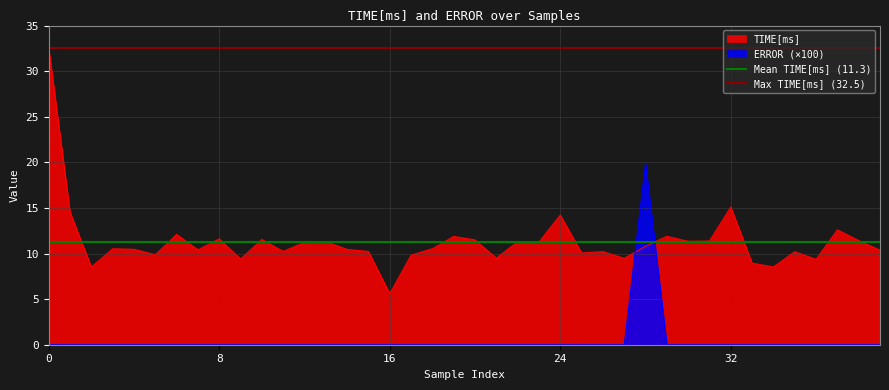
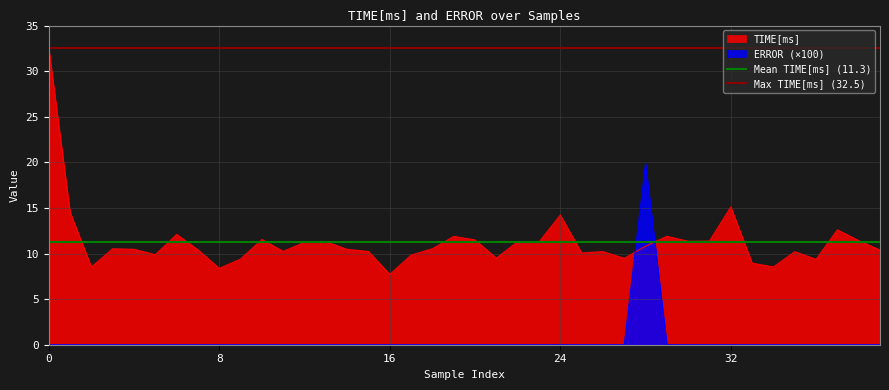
  {
    "TIME[ms]": {
      "0": 33,
-     "8": 12,
-     "16": 6,
+     "8": 8,
+     "16": 8,
      "24": 14,
      "32": 15
    },
    "ERROR (×100)": {
      "0": 0,
      "8": 0,
      "16": 0,
      "24": 0,
      "32": 0
    }
  }
